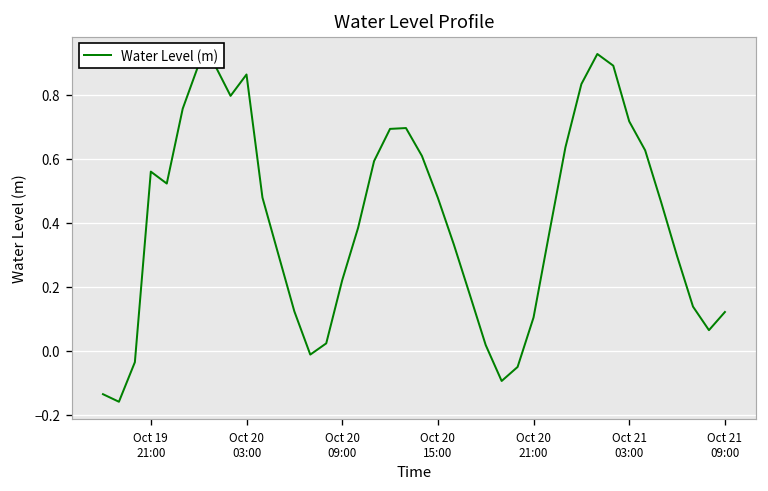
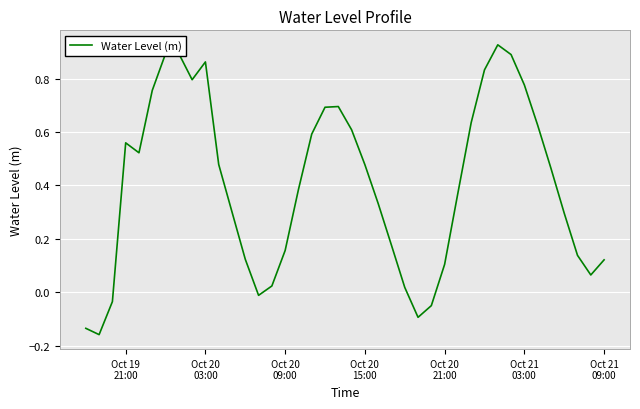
  {
    "Oct 19 21:00": 0.56,
    "Oct 20 03:00": 0.86,
-   "Oct 20 09:00": 0.22,
+   "Oct 20 09:00": 0.16,
    "Oct 20 15:00": 0.48,
    "Oct 20 21:00": 0.10,
-   "Oct 21 03:00": 0.72,
+   "Oct 21 03:00": 0.78,
    "Oct 21 09:00": 0.12
  }
